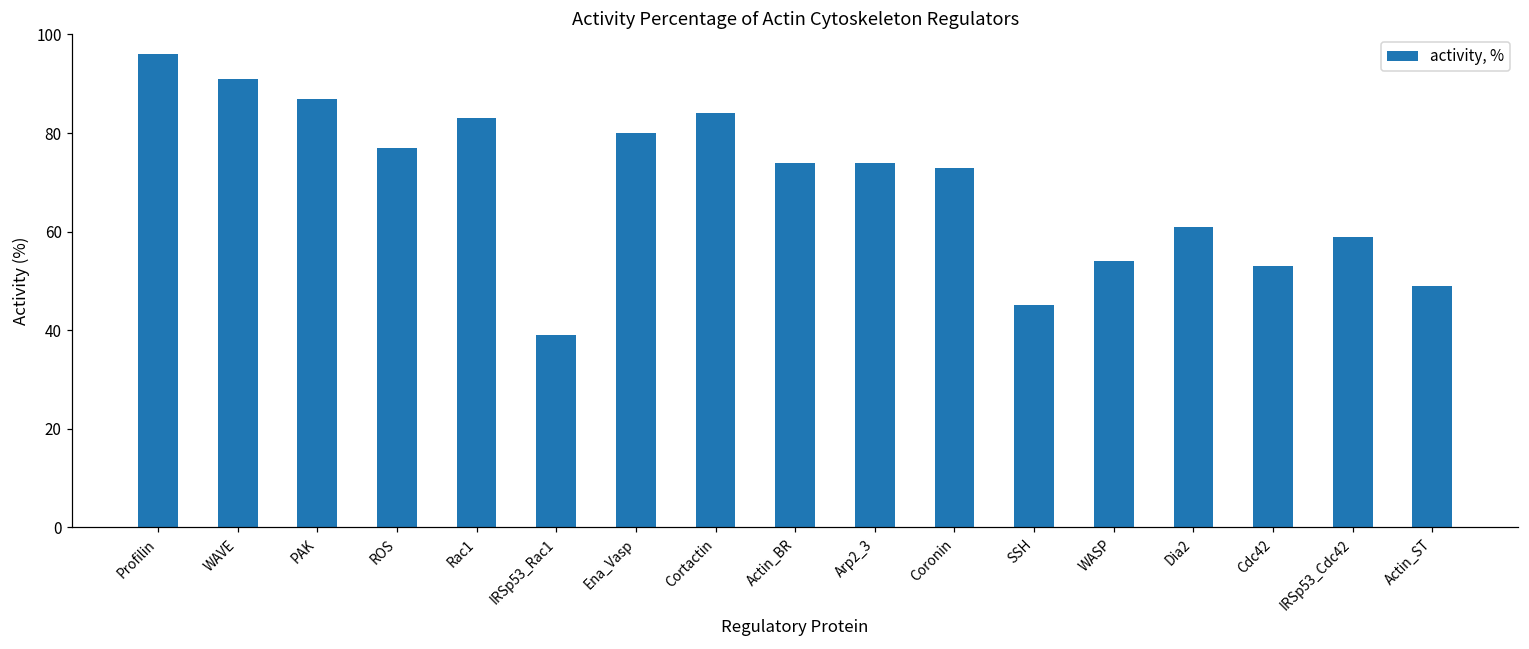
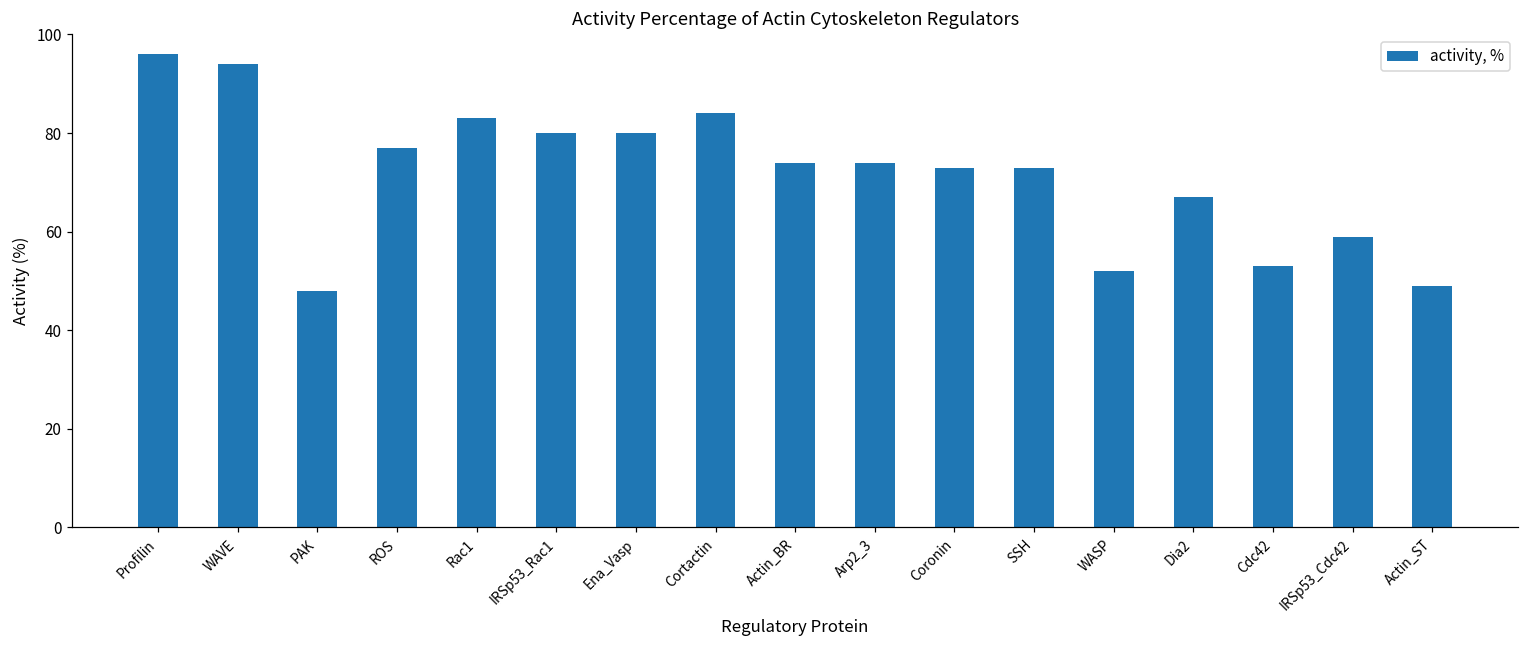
  {
    "Profilin": 96,
-   "WAVE": 91,
-   "PAK": 87,
+   "WAVE": 94,
+   "PAK": 48,
    "ROS": 77,
    "Rac1": 83,
-   "IRSp53_Rac1": 39,
+   "IRSp53_Rac1": 80,
    "Ena_Vasp": 80,
    "Cortactin": 84,
    "Actin_BR": 74,
    "Arp2_3": 74,
    "Coronin": 73,
-   "SSH": 45,
-   "WASP": 54,
-   "Dia2": 61,
+   "SSH": 73,
+   "WASP": 52,
+   "Dia2": 67,
    "Cdc42": 53,
    "IRSp53_Cdc42": 59,
    "Actin_ST": 49
  }
